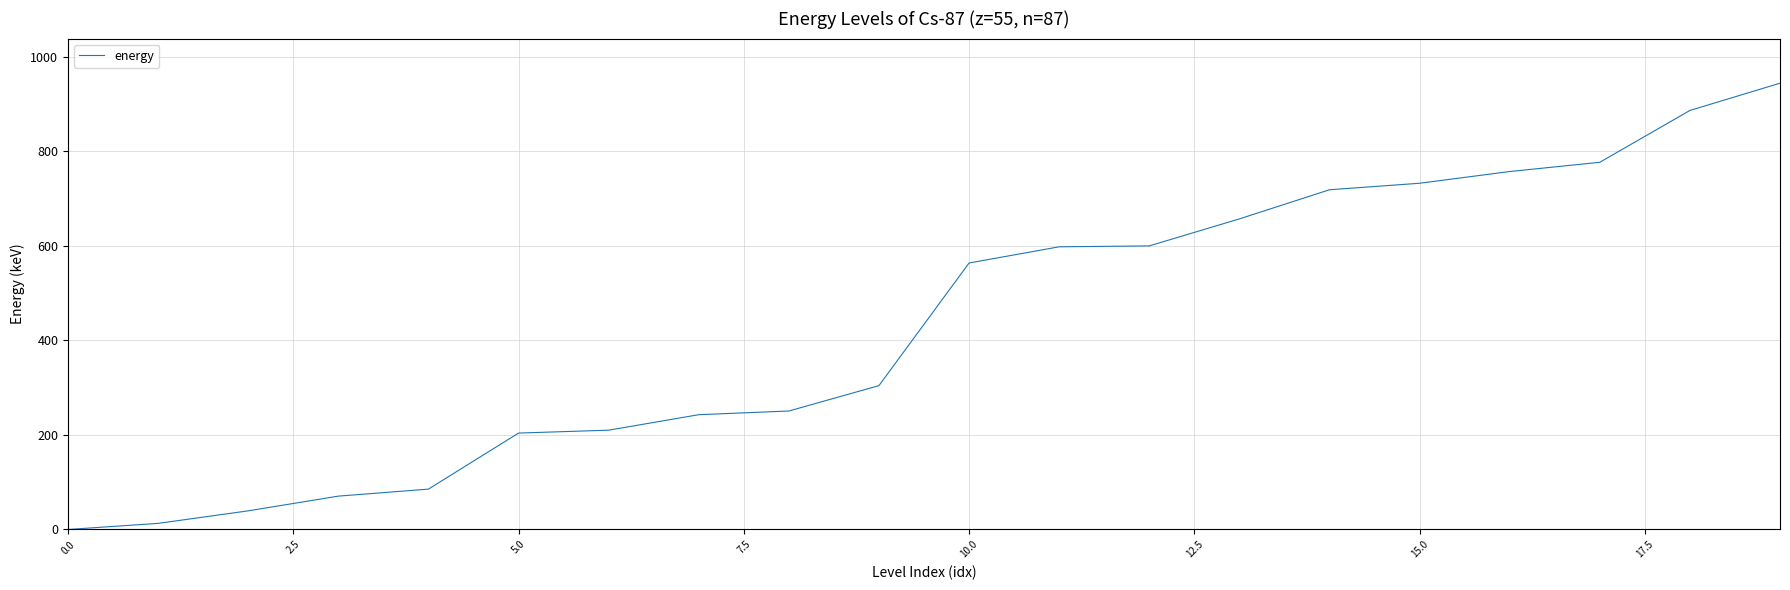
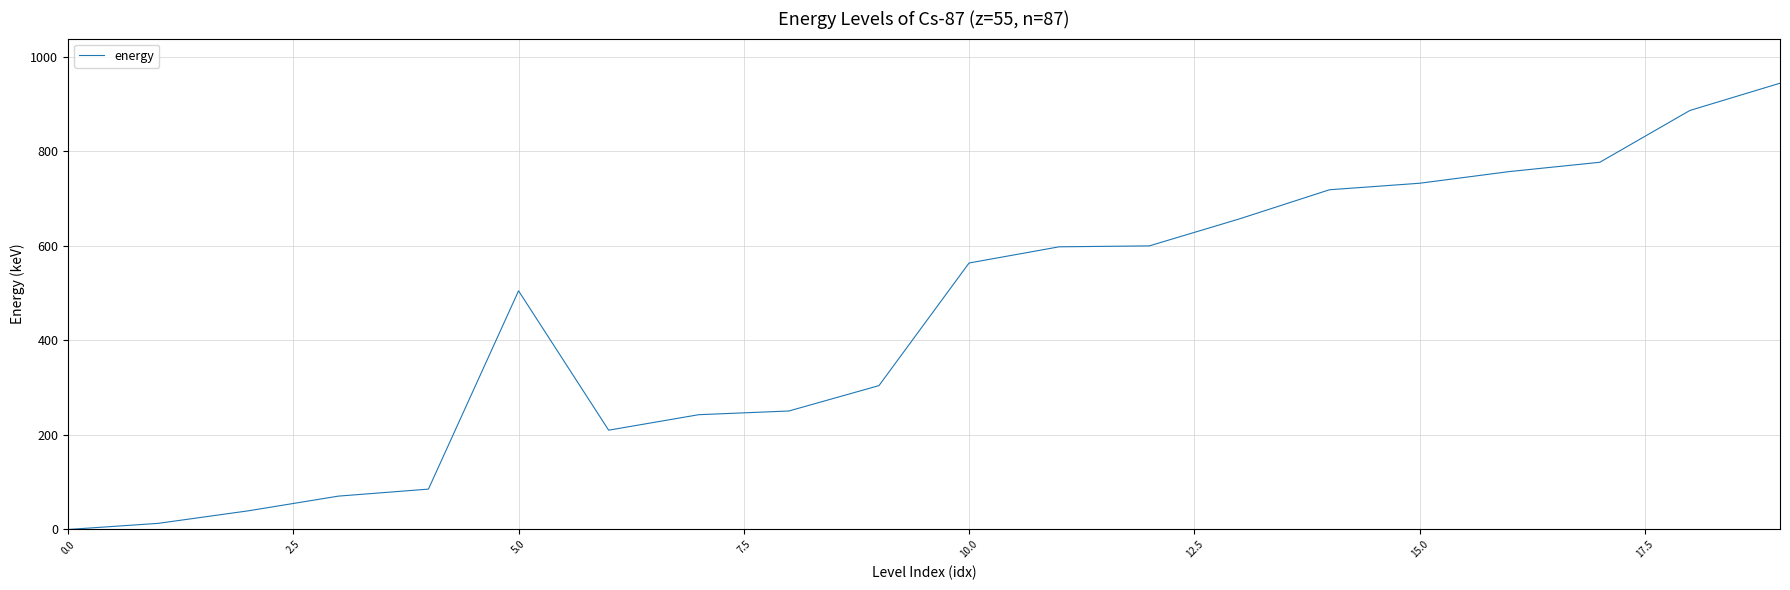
  {
    "0.0": 0,
-   "5.0": 200,
+   "5.0": 510,
    "10.0": 560,
    "15.0": 730
  }
